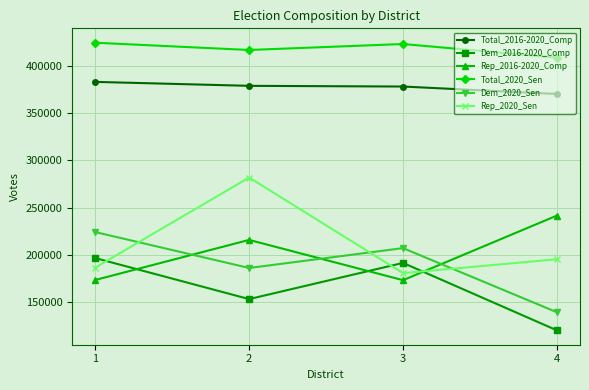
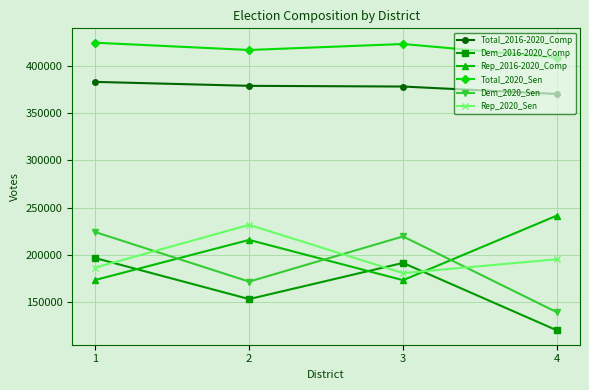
  {
    "Dem_2020_Sen": {
      "1": 220000,
-     "2": 190000,
-     "3": 210000,
+     "2": 170000,
+     "3": 220000,
      "4": 140000
    },
    "Rep_2020_Sen": {
      "1": 190000,
-     "2": 280000,
+     "2": 230000,
      "3": 180000,
      "4": 200000
    }
  }
